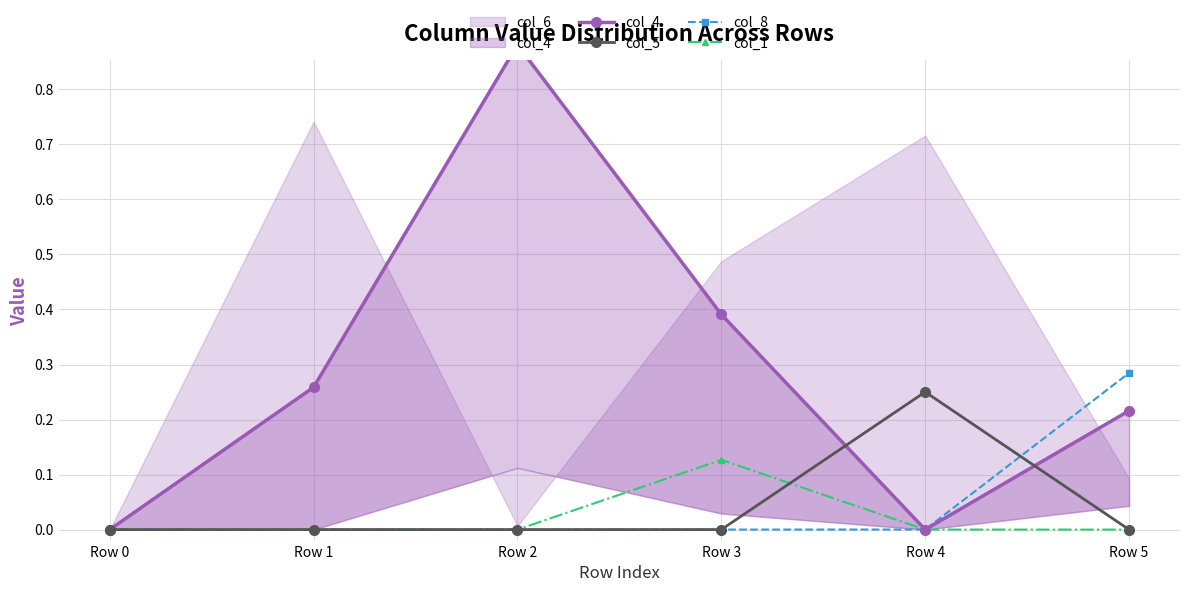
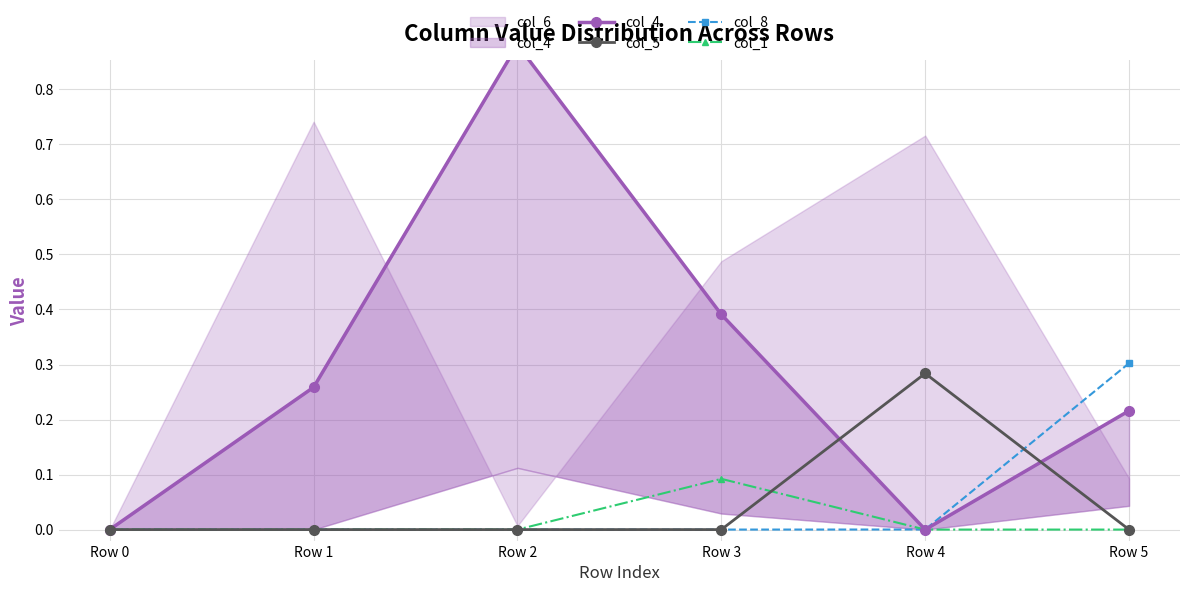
  {
    "col_5": {
-     "Row 4": 0.25
+     "Row 4": 0.28
    },
    "col_8": {
-     "Row 5": 0.28
+     "Row 5": 0.30
    },
    "col_1": {
-     "Row 3": 0.13
+     "Row 3": 0.09
    }
  }
